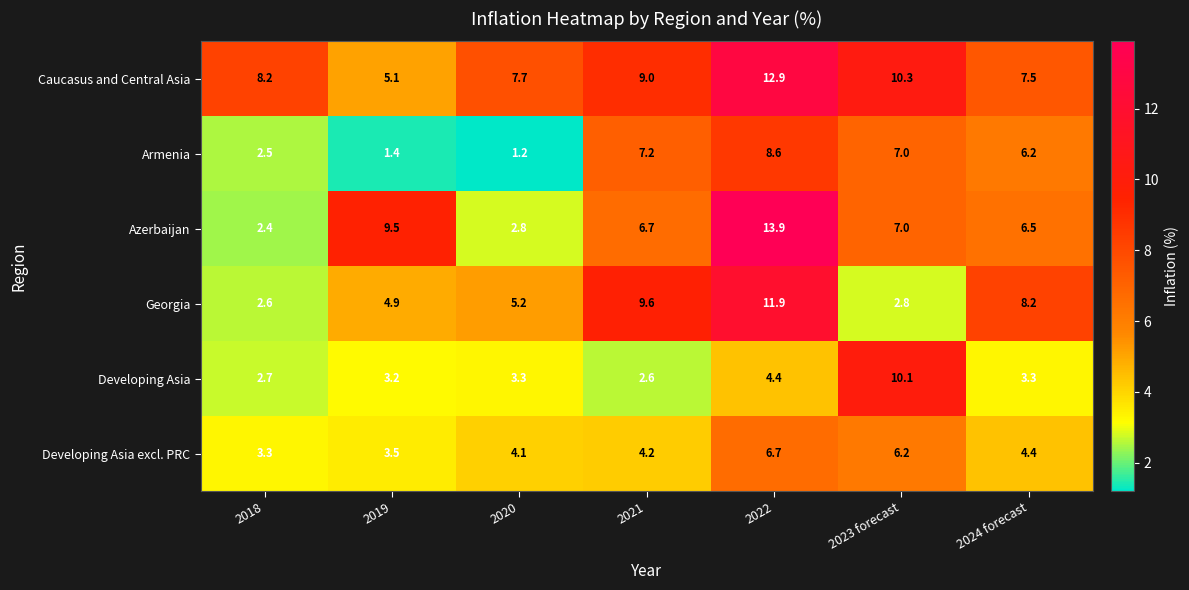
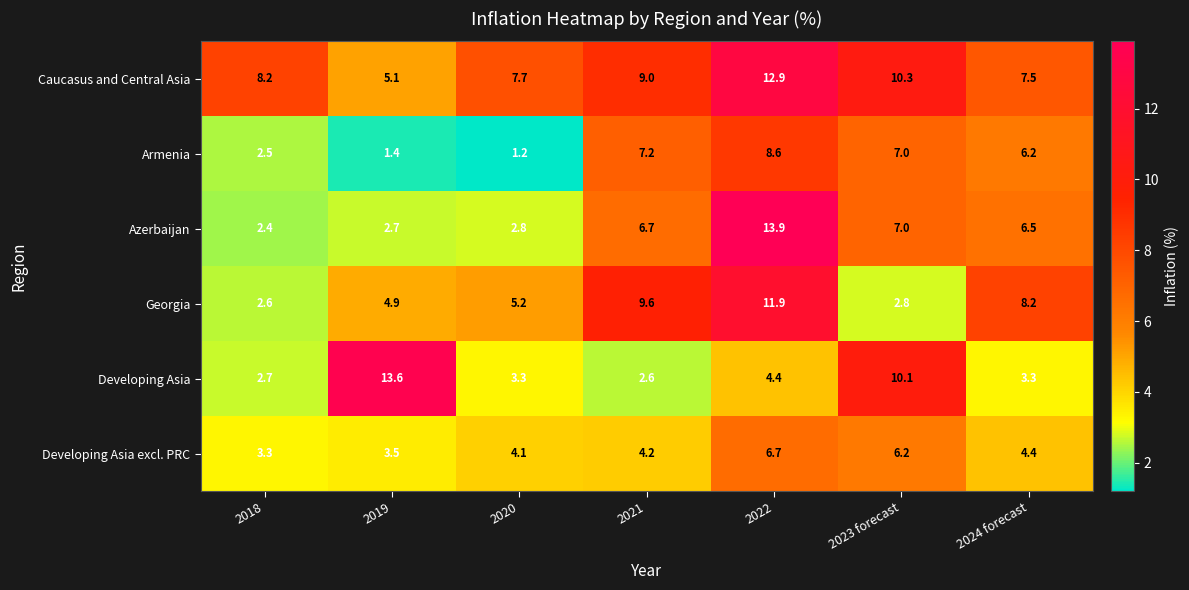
  {
    "Caucasus and Central Asia": {
      "2018": 8.2,
      "2019": 5.1,
      "2020": 7.7,
      "2021": 9.0,
      "2022": 12.9,
      "2023 forecast": 10.3,
      "2024 forecast": 7.5
    },
    "Armenia": {
      "2018": 2.5,
      "2019": 1.4,
      "2020": 1.2,
      "2021": 7.2,
      "2022": 8.6,
      "2023 forecast": 7.0,
      "2024 forecast": 6.2
    },
    "Azerbaijan": {
      "2018": 2.4,
-     "2019": 9.5,
+     "2019": 2.7,
      "2020": 2.8,
      "2021": 6.7,
      "2022": 13.9,
      "2023 forecast": 7.0,
      "2024 forecast": 6.5
    },
    "Georgia": {
      "2018": 2.6,
      "2019": 4.9,
      "2020": 5.2,
      "2021": 9.6,
      "2022": 11.9,
      "2023 forecast": 2.8,
      "2024 forecast": 8.2
    },
    "Developing Asia": {
      "2018": 2.7,
-     "2019": 3.2,
+     "2019": 13.6,
      "2020": 3.3,
      "2021": 2.6,
      "2022": 4.4,
      "2023 forecast": 10.1,
      "2024 forecast": 3.3
    },
    "Developing Asia excl. PRC": {
      "2018": 3.3,
      "2019": 3.5,
      "2020": 4.1,
      "2021": 4.2,
      "2022": 6.7,
      "2023 forecast": 6.2,
      "2024 forecast": 4.4
    }
  }
